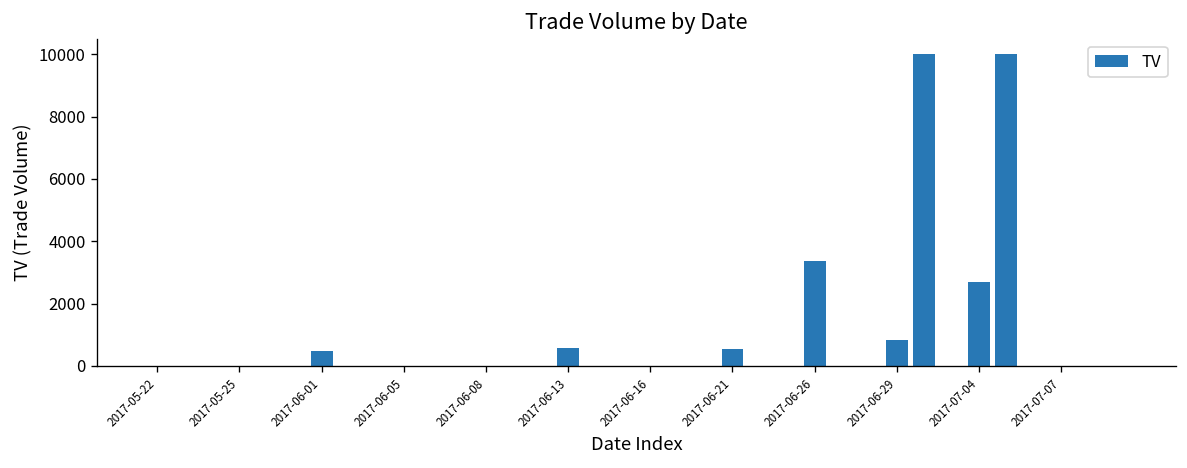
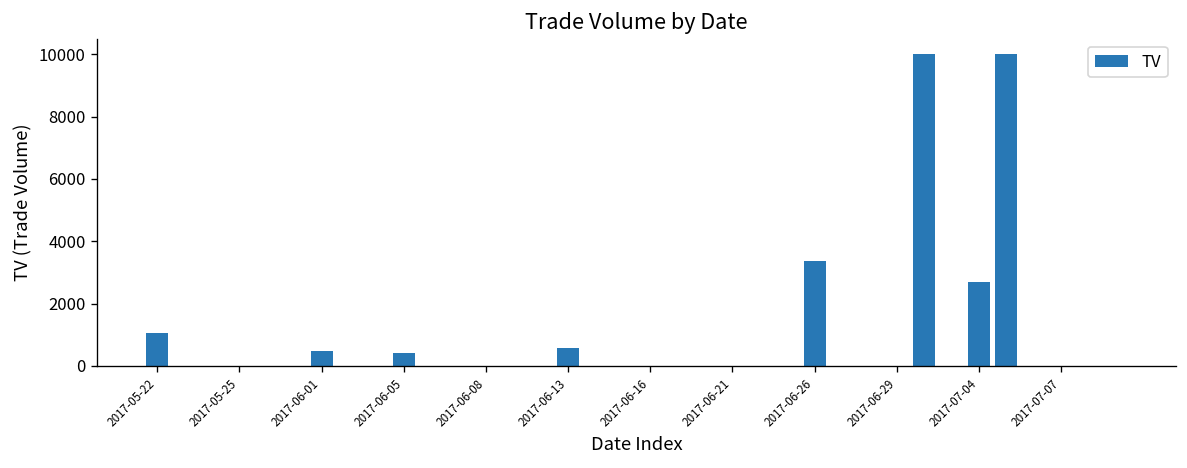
  {
-   "2017-05-22": 0,
+   "2017-05-22": 1100,
    "2017-05-25": 0,
    "2017-06-01": 500,
-   "2017-06-05": 0,
+   "2017-06-05": 400,
    "2017-06-08": 0,
    "2017-06-13": 600,
    "2017-06-16": 0,
-   "2017-06-21": 500,
+   "2017-06-21": 0,
    "2017-06-26": 3400,
-   "2017-06-29": 800,
+   "2017-06-29": 0,
    "2017-07-04": 2700,
    "2017-07-07": 0
  }
